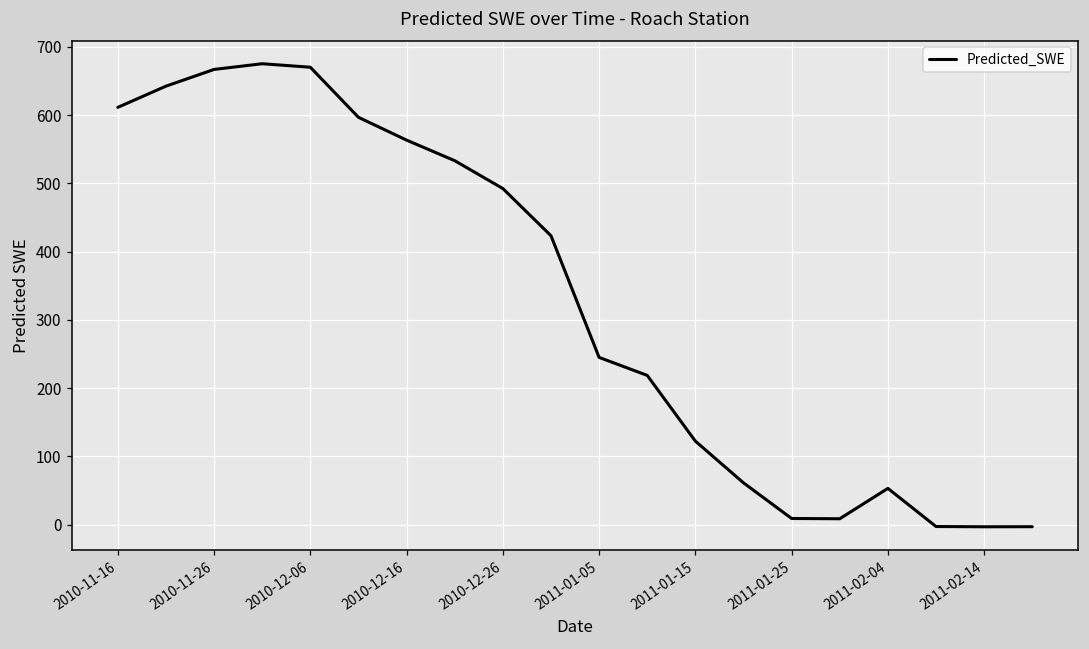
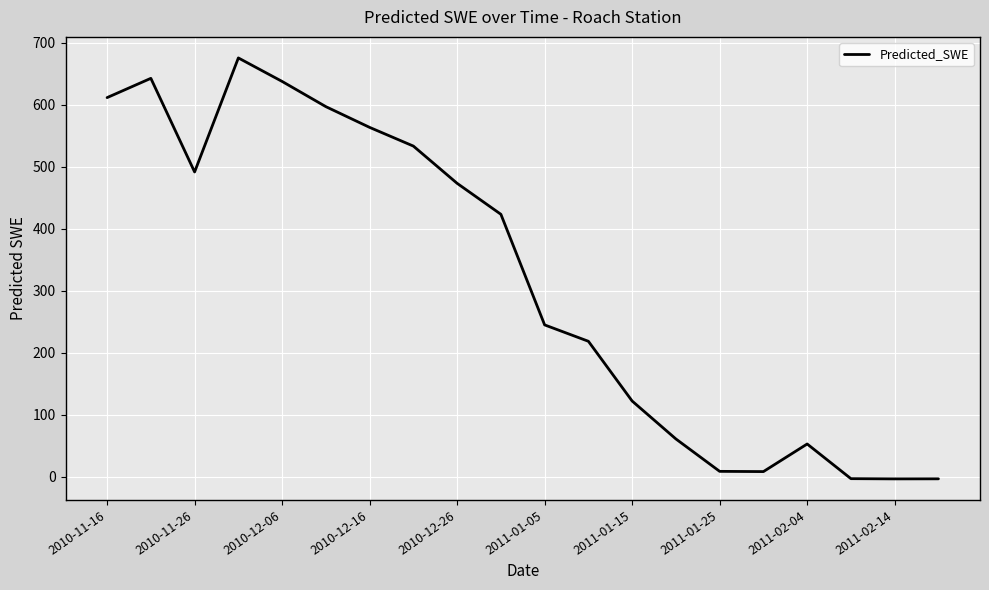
  {
    "2010-11-16": 610,
-   "2010-11-26": 670,
-   "2010-12-06": 670,
+   "2010-11-26": 490,
+   "2010-12-06": 640,
    "2010-12-16": 560,
-   "2010-12-26": 490,
+   "2010-12-26": 470,
    "2011-01-05": 250,
    "2011-01-15": 120,
    "2011-01-25": 10,
    "2011-02-04": 50,
    "2011-02-14": 0
  }
